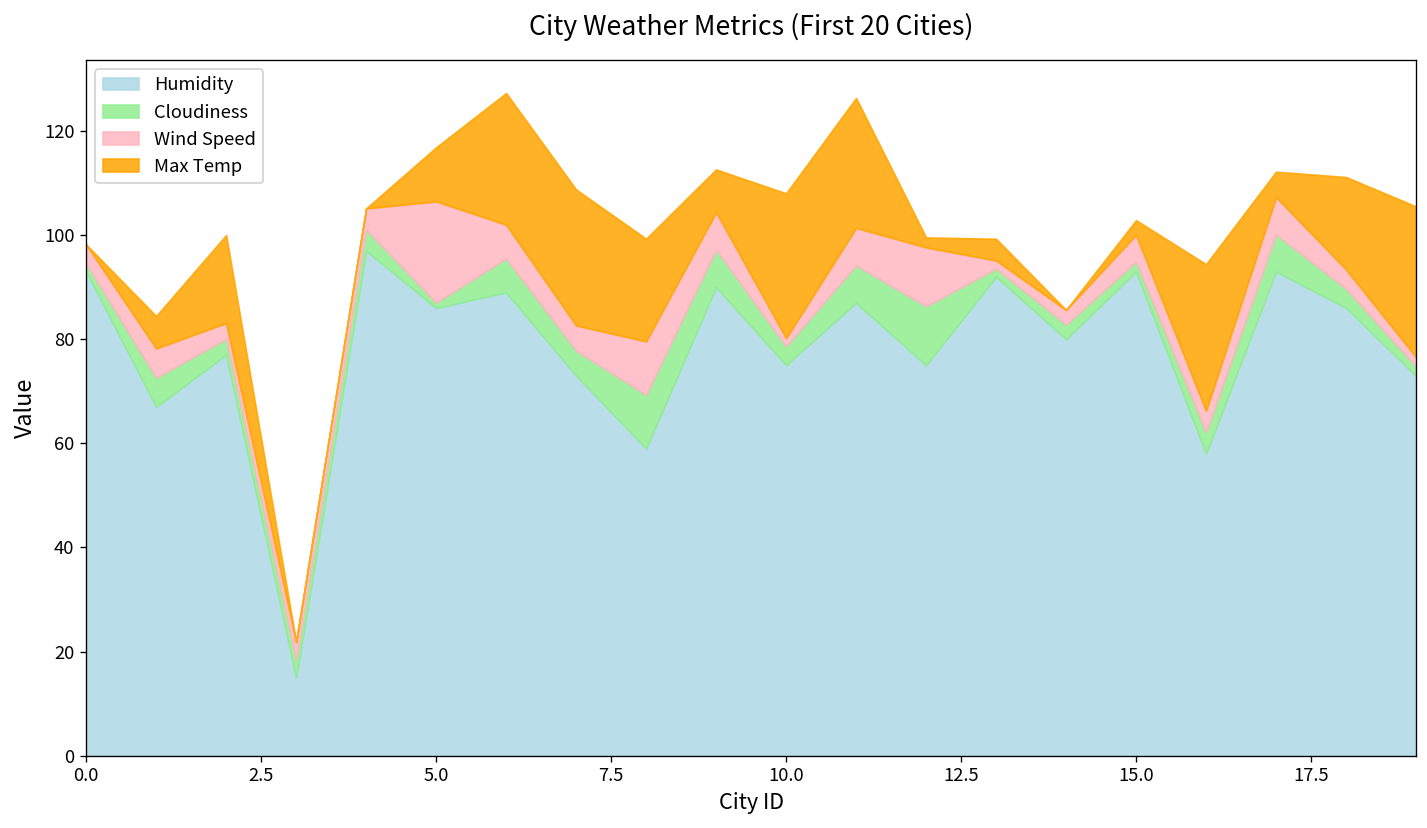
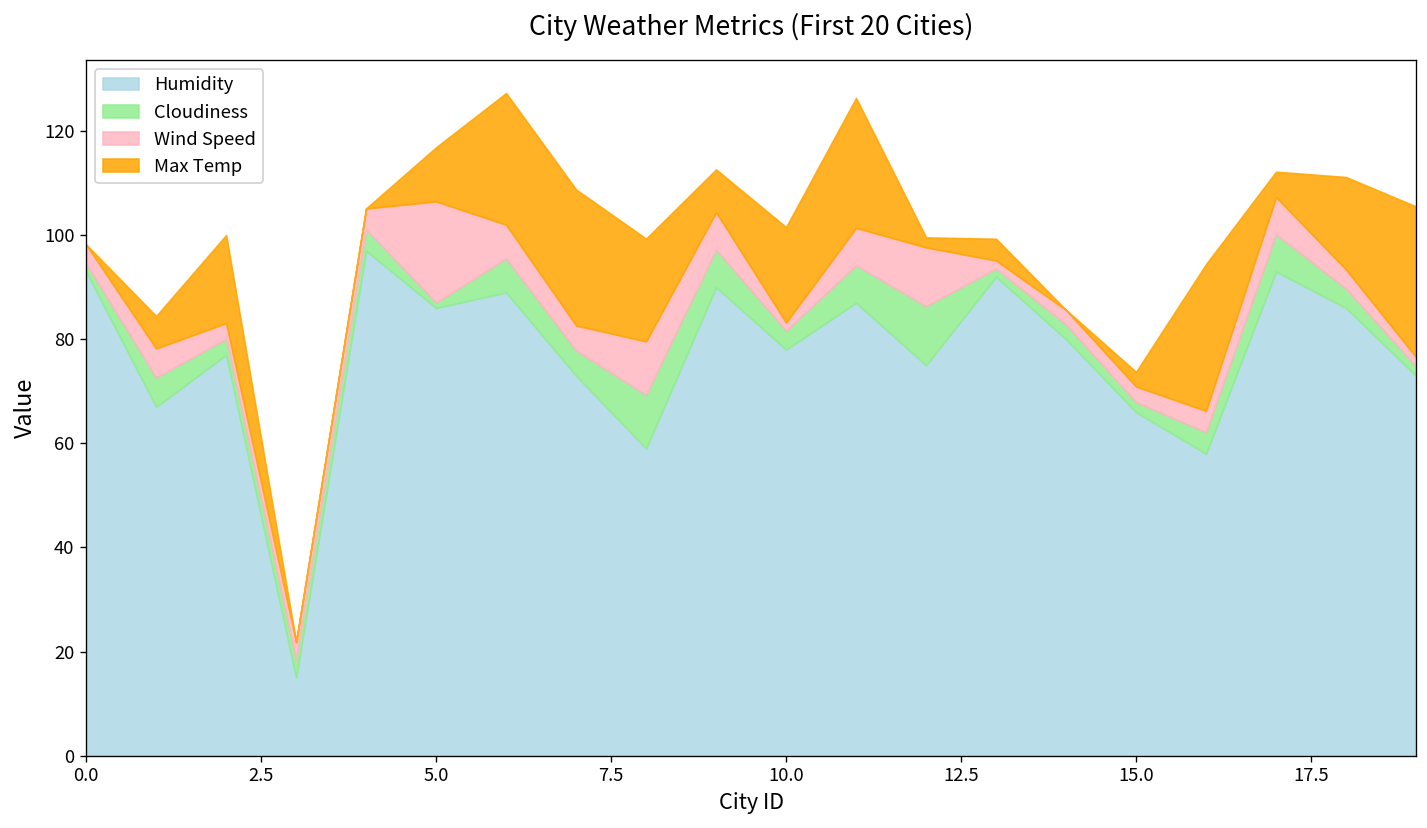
  {
    "Humidity": {
      "0.0": 93,
      "5.0": 86,
-     "10.0": 75,
-     "15.0": 93
+     "10.0": 78,
+     "15.0": 66
    },
    "Cloudiness": {
      "0.0": 2,
      "5.0": 1,
      "10.0": 4,
      "15.0": 2
    },
    "Wind Speed": {
      "5.0": 19,
      "10.0": 2,
-     "15.0": 5
+     "15.0": 3
    },
    "Max Temp": {
      "5.0": 10,
-     "10.0": 28,
+     "10.0": 18,
      "15.0": 3
    }
  }
